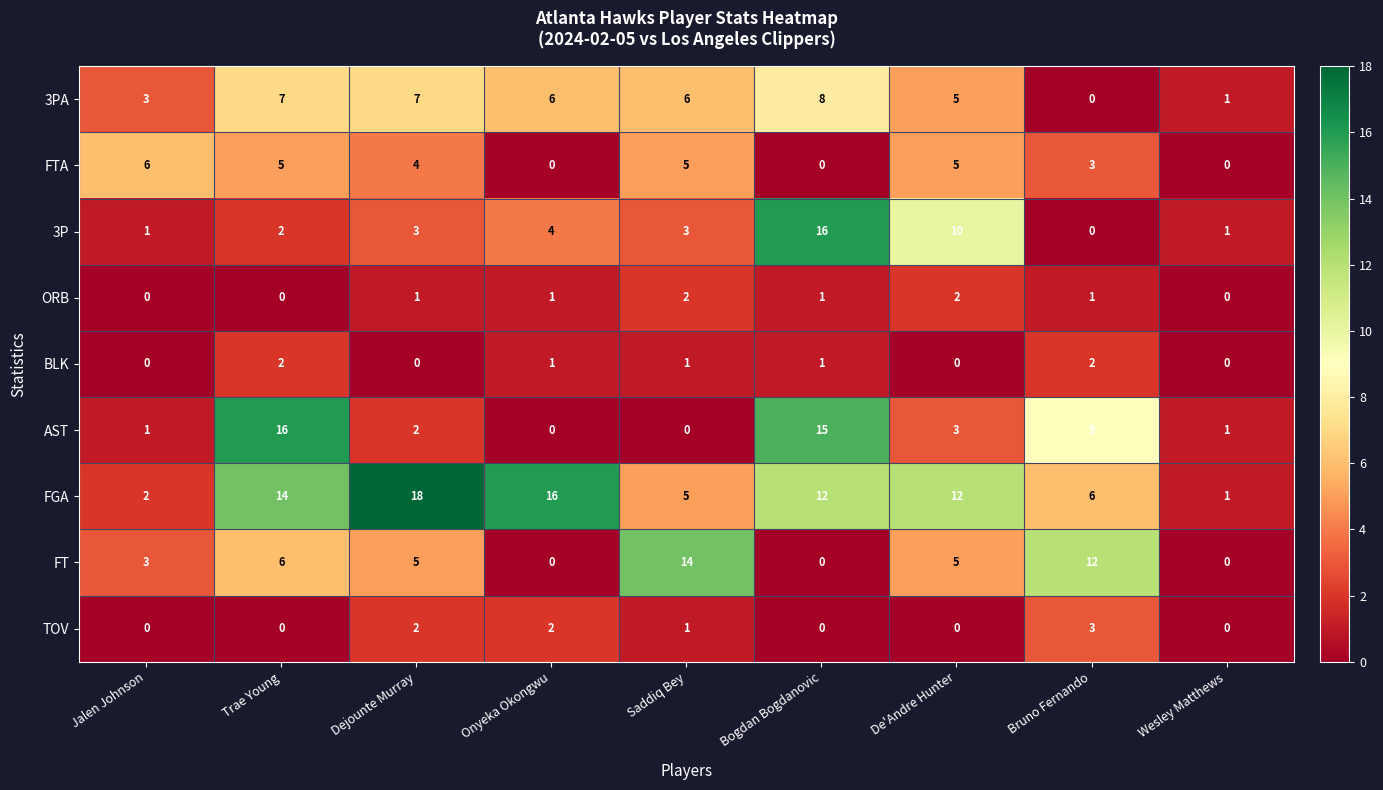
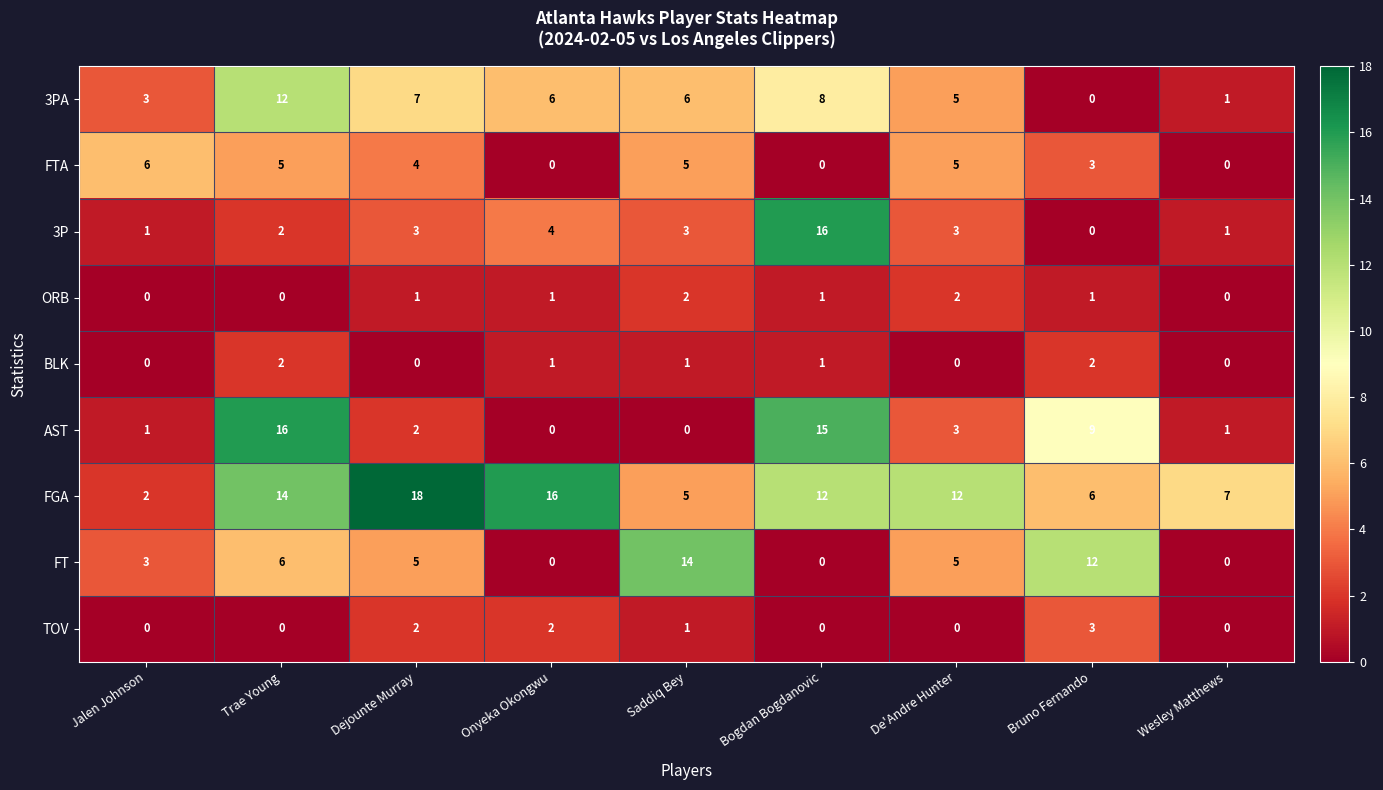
  {
    "3PA": {
      "Jalen Johnson": 3,
-     "Trae Young": 7,
+     "Trae Young": 12,
      "Dejounte Murray": 7,
      "Onyeka Okongwu": 6,
      "Saddiq Bey": 6,
      "Bogdan Bogdanovic": 8,
      "De'Andre Hunter": 5,
      "Bruno Fernando": 0,
      "Wesley Matthews": 1
    },
    "FTA": {
      "Jalen Johnson": 6,
      "Trae Young": 5,
      "Dejounte Murray": 4,
      "Onyeka Okongwu": 0,
      "Saddiq Bey": 5,
      "Bogdan Bogdanovic": 0,
      "De'Andre Hunter": 5,
      "Bruno Fernando": 3,
      "Wesley Matthews": 0
    },
    "3P": {
      "Jalen Johnson": 1,
      "Trae Young": 2,
      "Dejounte Murray": 3,
      "Onyeka Okongwu": 4,
      "Saddiq Bey": 3,
      "Bogdan Bogdanovic": 16,
-     "De'Andre Hunter": 10,
+     "De'Andre Hunter": 3,
      "Bruno Fernando": 0,
      "Wesley Matthews": 1
    },
    "ORB": {
      "Jalen Johnson": 0,
      "Trae Young": 0,
      "Dejounte Murray": 1,
      "Onyeka Okongwu": 1,
      "Saddiq Bey": 2,
      "Bogdan Bogdanovic": 1,
      "De'Andre Hunter": 2,
      "Bruno Fernando": 1,
      "Wesley Matthews": 0
    },
    "BLK": {
      "Jalen Johnson": 0,
      "Trae Young": 2,
      "Dejounte Murray": 0,
      "Onyeka Okongwu": 1,
      "Saddiq Bey": 1,
      "Bogdan Bogdanovic": 1,
      "De'Andre Hunter": 0,
      "Bruno Fernando": 2,
      "Wesley Matthews": 0
    },
    "AST": {
      "Jalen Johnson": 1,
      "Trae Young": 16,
      "Dejounte Murray": 2,
      "Onyeka Okongwu": 0,
      "Saddiq Bey": 0,
      "Bogdan Bogdanovic": 15,
      "De'Andre Hunter": 3,
      "Bruno Fernando": 9,
      "Wesley Matthews": 1
    },
    "FGA": {
      "Jalen Johnson": 2,
      "Trae Young": 14,
      "Dejounte Murray": 18,
      "Onyeka Okongwu": 16,
      "Saddiq Bey": 5,
      "Bogdan Bogdanovic": 12,
      "De'Andre Hunter": 12,
      "Bruno Fernando": 6,
-     "Wesley Matthews": 1
+     "Wesley Matthews": 7
    },
    "FT": {
      "Jalen Johnson": 3,
      "Trae Young": 6,
      "Dejounte Murray": 5,
      "Onyeka Okongwu": 0,
      "Saddiq Bey": 14,
      "Bogdan Bogdanovic": 0,
      "De'Andre Hunter": 5,
      "Bruno Fernando": 12,
      "Wesley Matthews": 0
    },
    "TOV": {
      "Jalen Johnson": 0,
      "Trae Young": 0,
      "Dejounte Murray": 2,
      "Onyeka Okongwu": 2,
      "Saddiq Bey": 1,
      "Bogdan Bogdanovic": 0,
      "De'Andre Hunter": 0,
      "Bruno Fernando": 3,
      "Wesley Matthews": 0
    }
  }
